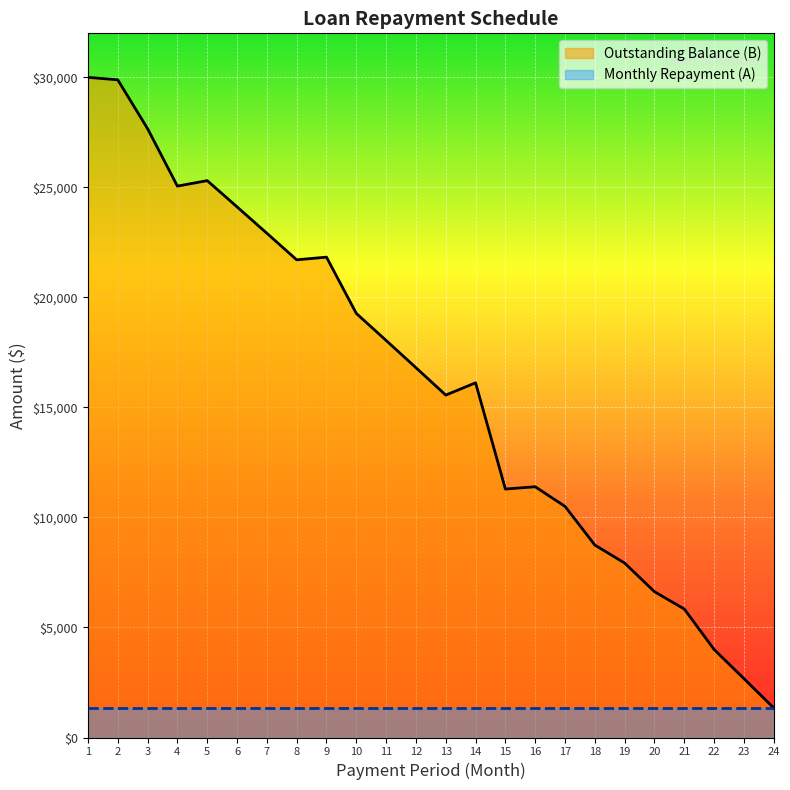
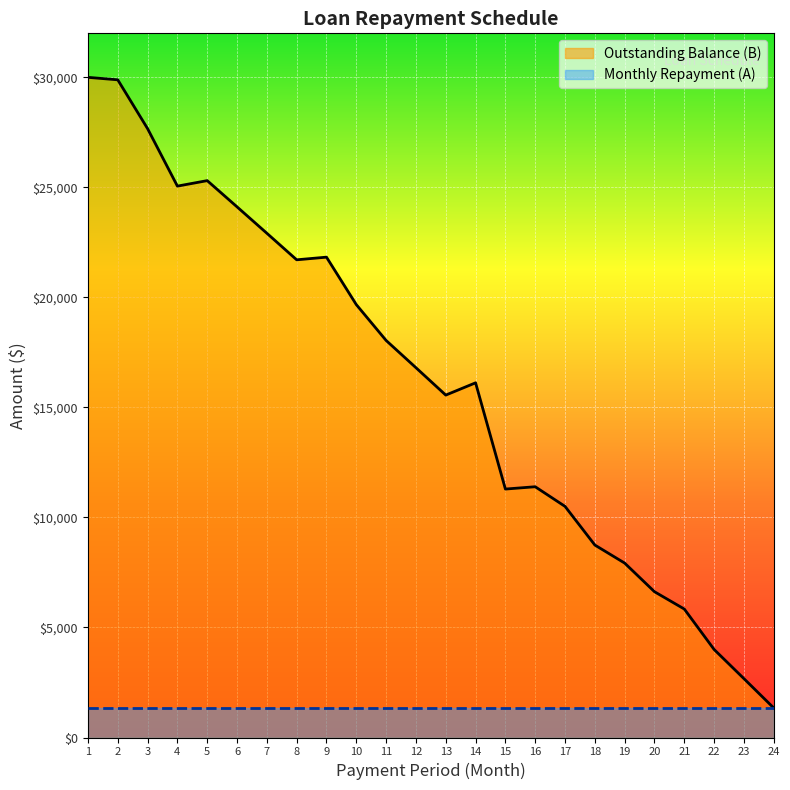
  {
    "Outstanding Balance (B)": {
      "1": "$30,000",
      "2": "$29,900",
      "3": "$27,700",
      "4": "$25,100",
      "5": "$25,300",
      "6": "$24,100",
      "7": "$22,900",
      "8": "$21,700",
      "9": "$21,800",
-     "10": "$19,300",
+     "10": "$19,700",
      "11": "$18,000",
      "12": "$16,800",
      "13": "$15,600",
      "14": "$16,100",
      "15": "$11,300",
      "16": "$11,400",
      "17": "$10,500",
      "18": "$8,700",
      "19": "$7,900",
      "20": "$6,600",
      "21": "$5,800",
      "22": "$4,000",
      "23": "$2,700"
    },
    "Monthly Repayment (A)": {
      "1": "$1,300",
      "2": "$1,300",
      "3": "$1,300",
      "4": "$1,300",
      "5": "$1,300",
      "6": "$1,300",
      "7": "$1,300",
      "8": "$1,300",
      "9": "$1,300",
      "10": "$1,300",
      "11": "$1,300",
      "12": "$1,300",
      "13": "$1,300",
      "14": "$1,300",
      "15": "$1,300",
      "16": "$1,300",
      "17": "$1,300",
      "18": "$1,300",
      "19": "$1,300",
      "20": "$1,300",
      "21": "$1,300",
      "22": "$1,300",
      "23": "$1,300"
    }
  }
